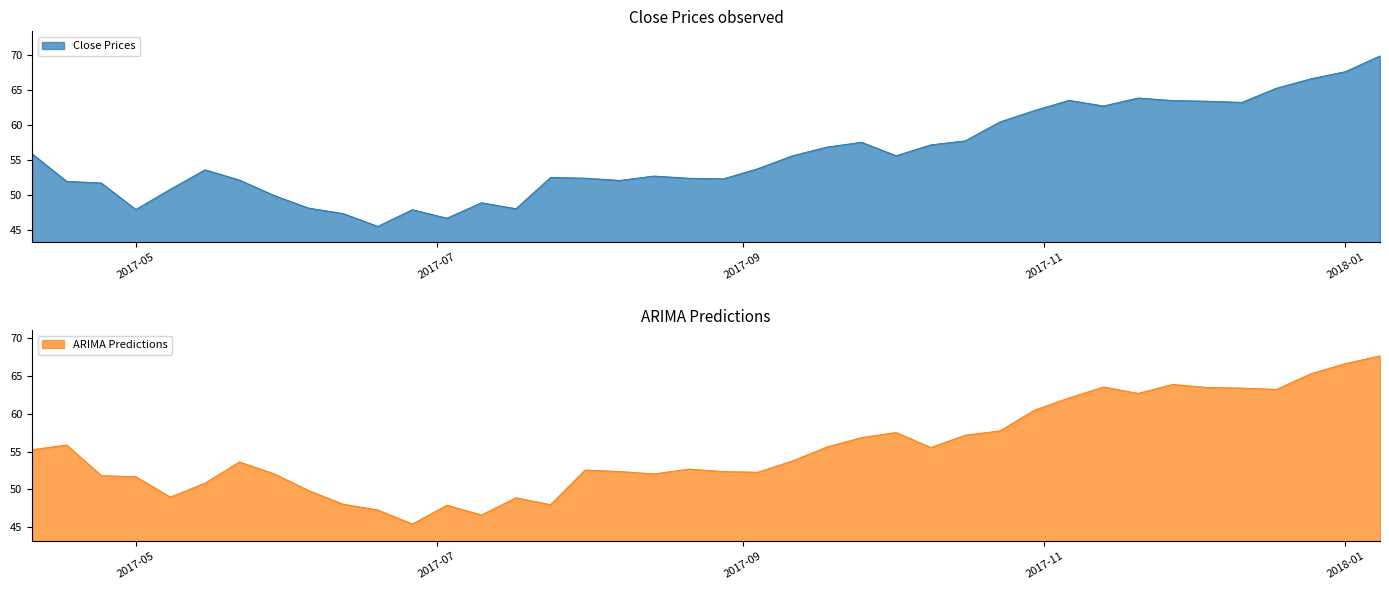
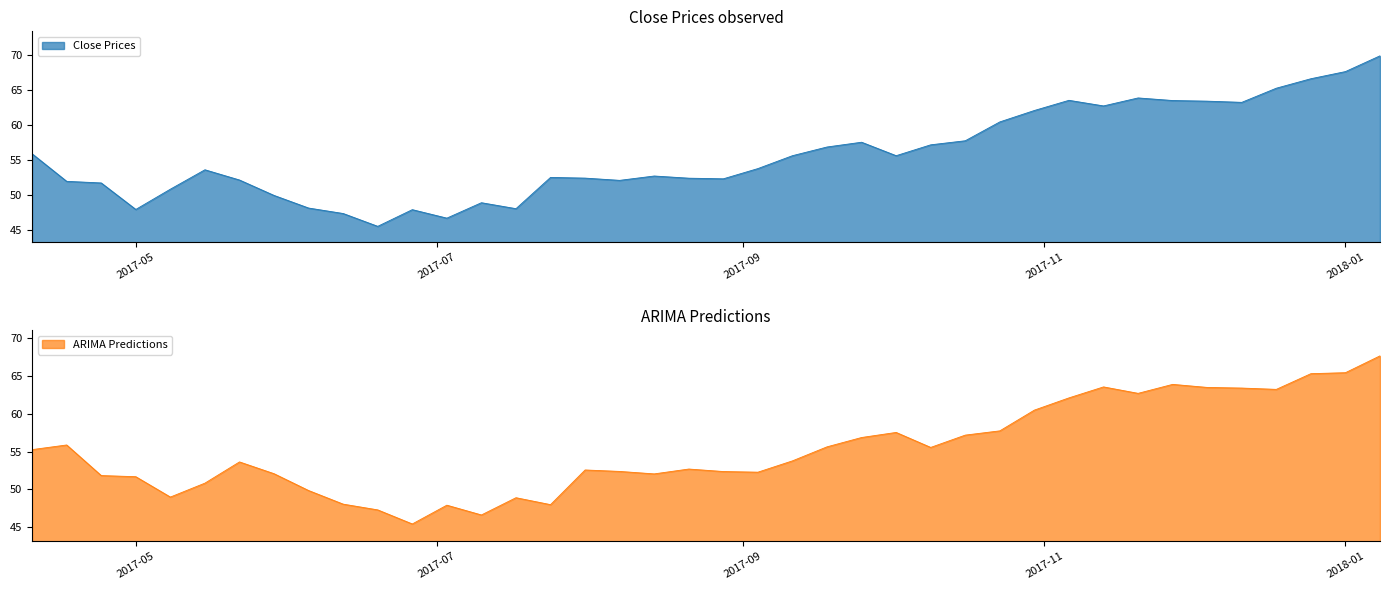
  {
    "Close Prices observed": {
      "2017-05": 48,
      "2018-01": 68
    },
    "ARIMA Predictions": {
      "2017-05": 52,
-     "2018-01": 67
+     "2018-01": 65
    }
  }
